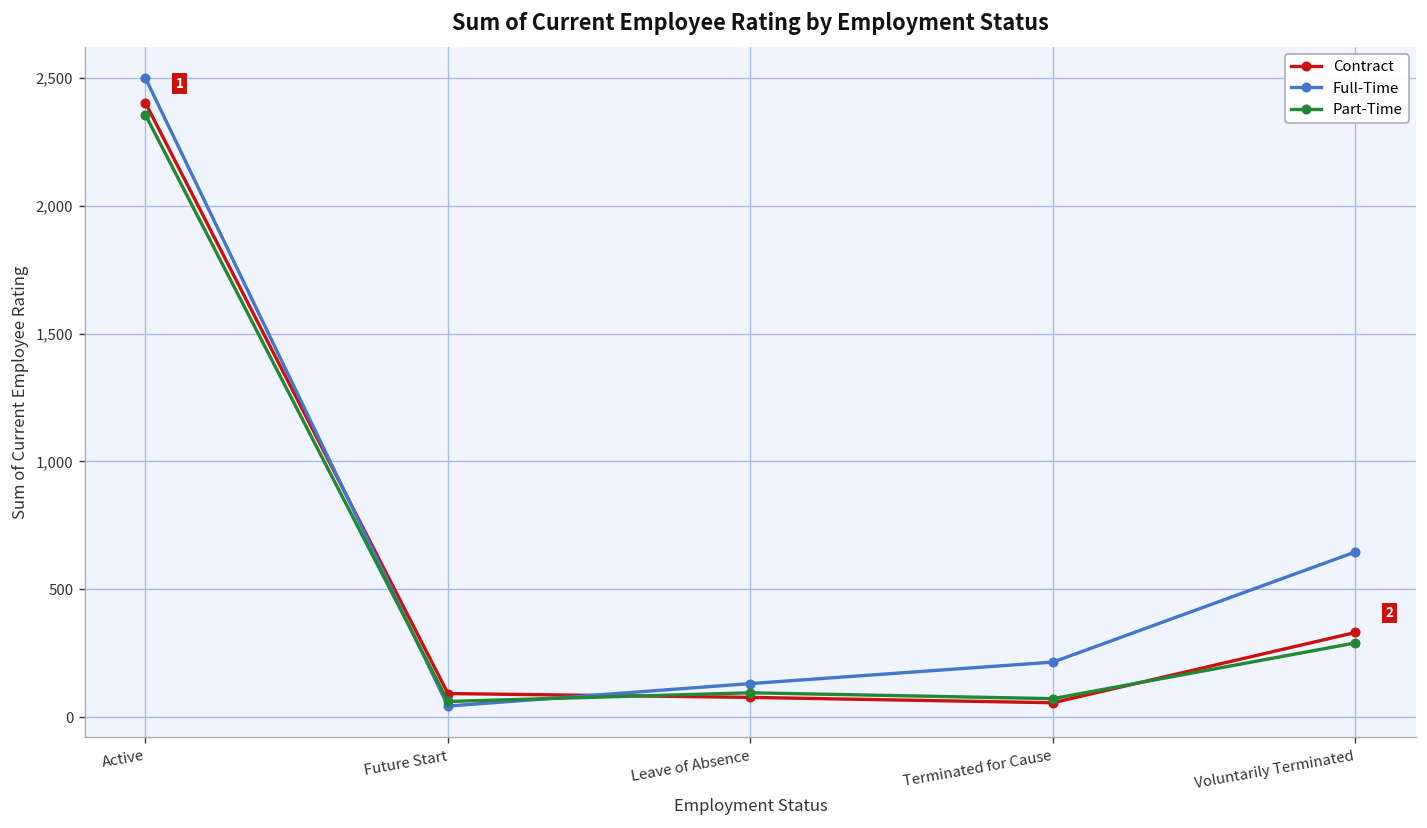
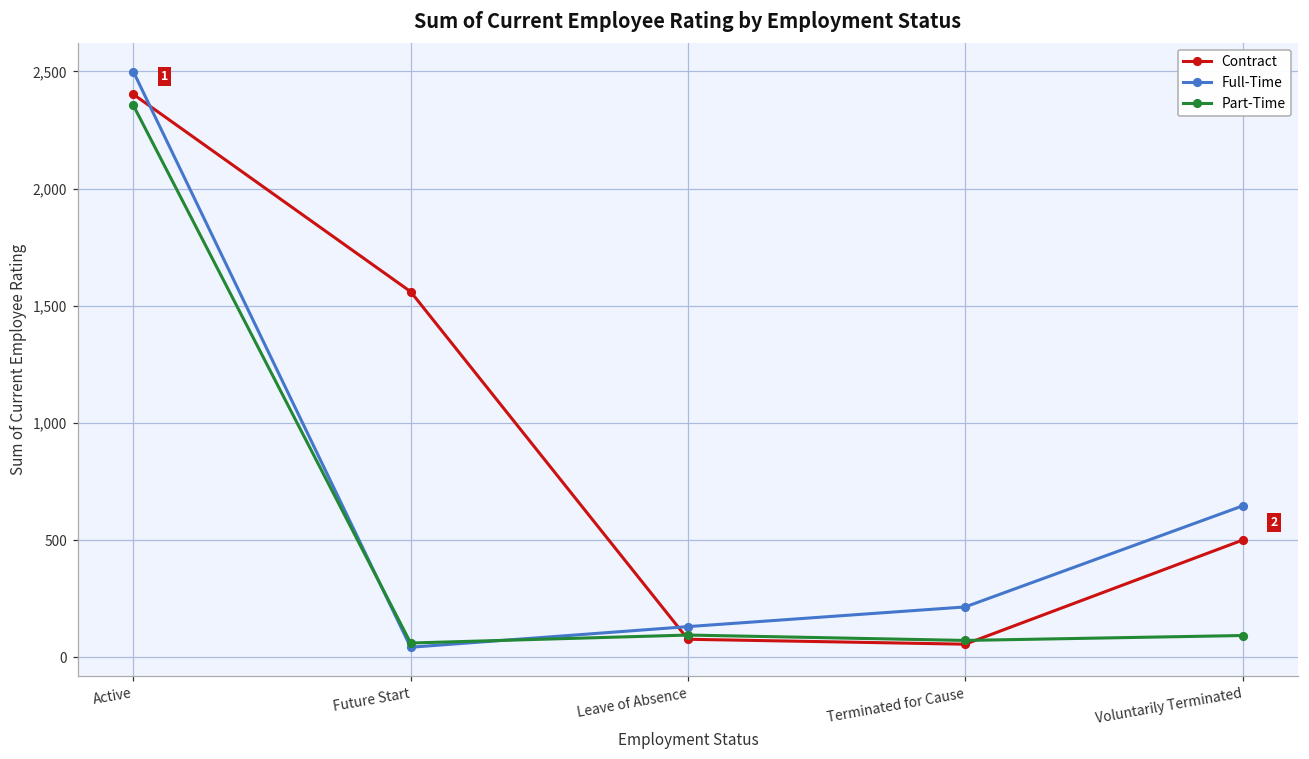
  {
    "Contract": {
      "Active": "2,400",
-     "Future Start": "90",
+     "Future Start": "1,560",
      "Leave of Absence": "80",
      "Terminated for Cause": "60",
-     "Voluntarily Terminated": "330"
+     "Voluntarily Terminated": "500"
    },
    "Full-Time": {
      "Active": "2,500",
      "Future Start": "40",
      "Leave of Absence": "130",
      "Terminated for Cause": "220",
      "Voluntarily Terminated": "650"
    },
    "Part-Time": {
      "Active": "2,360",
      "Future Start": "60",
      "Leave of Absence": "100",
      "Terminated for Cause": "70",
-     "Voluntarily Terminated": "290"
+     "Voluntarily Terminated": "90"
    }
  }
